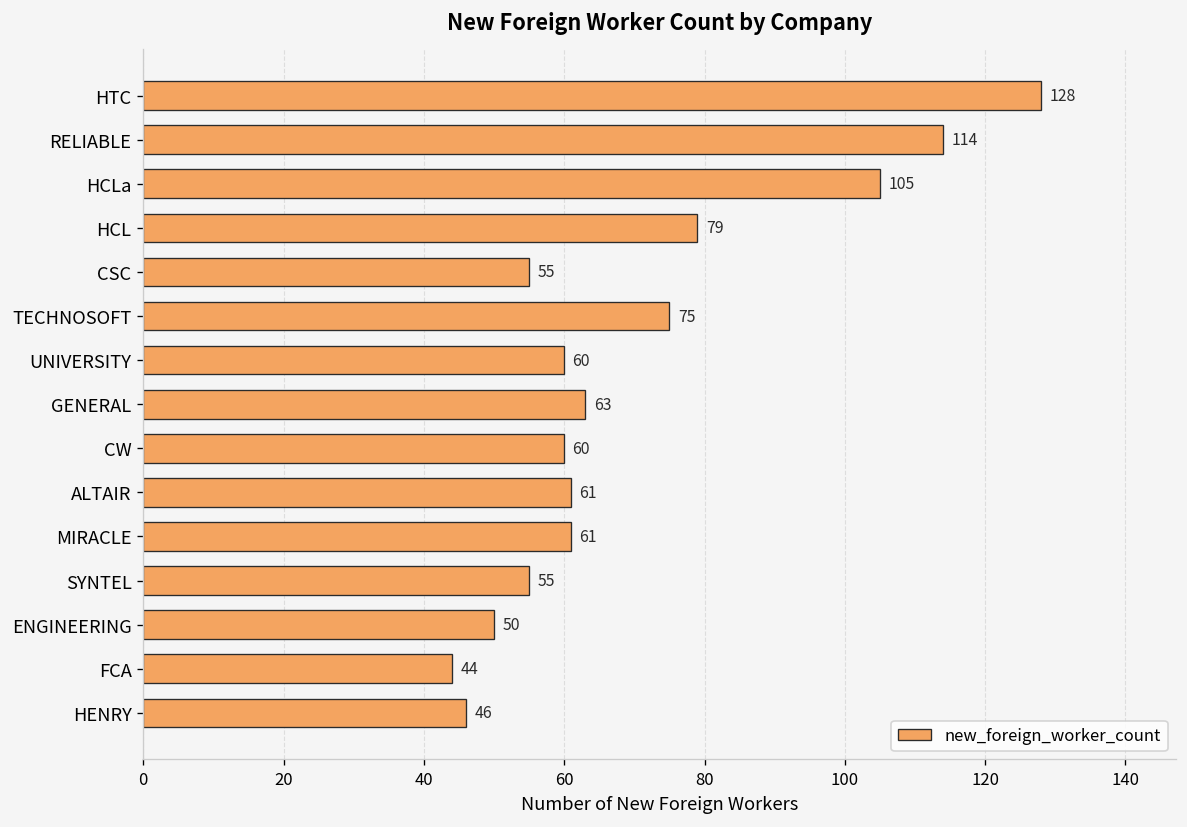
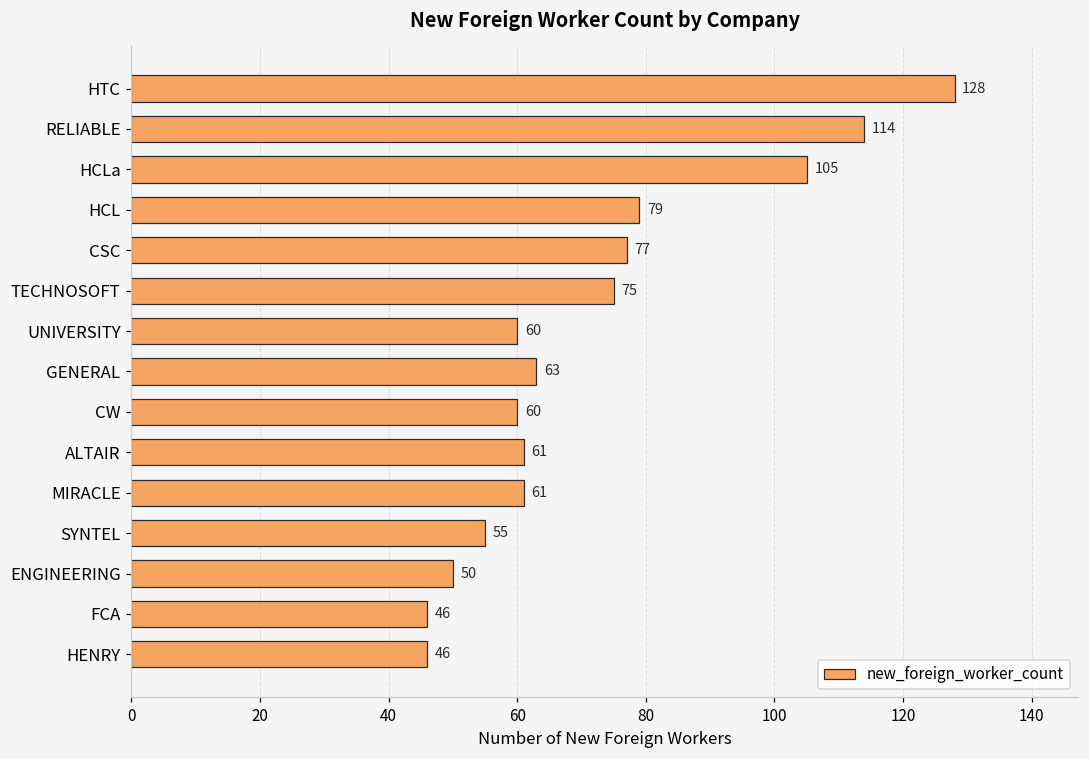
  {
    "HTC": 128,
    "RELIABLE": 114,
    "HCLa": 105,
    "HCL": 79,
-   "CSC": 55,
+   "CSC": 77,
    "TECHNOSOFT": 75,
    "UNIVERSITY": 60,
    "GENERAL": 63,
    "CW": 60,
    "ALTAIR": 61,
    "MIRACLE": 61,
    "SYNTEL": 55,
    "ENGINEERING": 50,
-   "FCA": 44,
+   "FCA": 46,
    "HENRY": 46
  }
